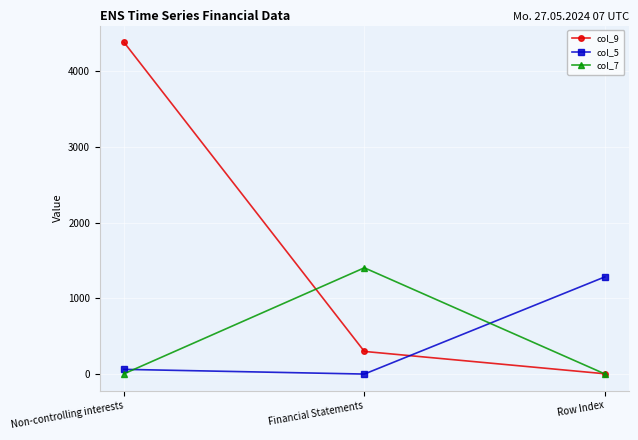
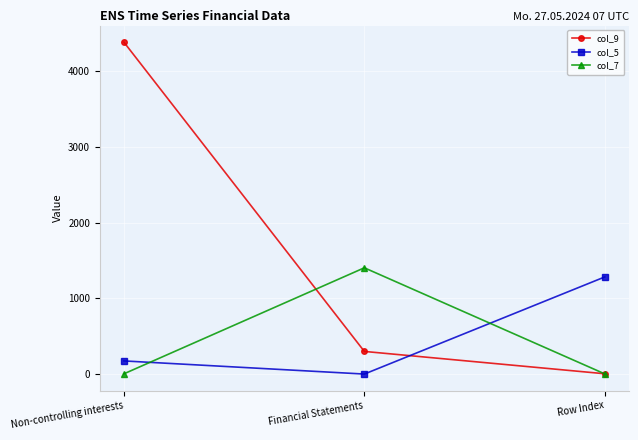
  {
    "col_9": {
      "Non-controlling interests": 4400,
      "Financial Statements": 300
    },
    "col_5": {
-     "Non-controlling interests": 100,
+     "Non-controlling interests": 200,
      "Financial Statements": 0,
      "Row Index": 1300
    },
    "col_7": {
      "Non-controlling interests": 0,
      "Financial Statements": 1400
    }
  }
